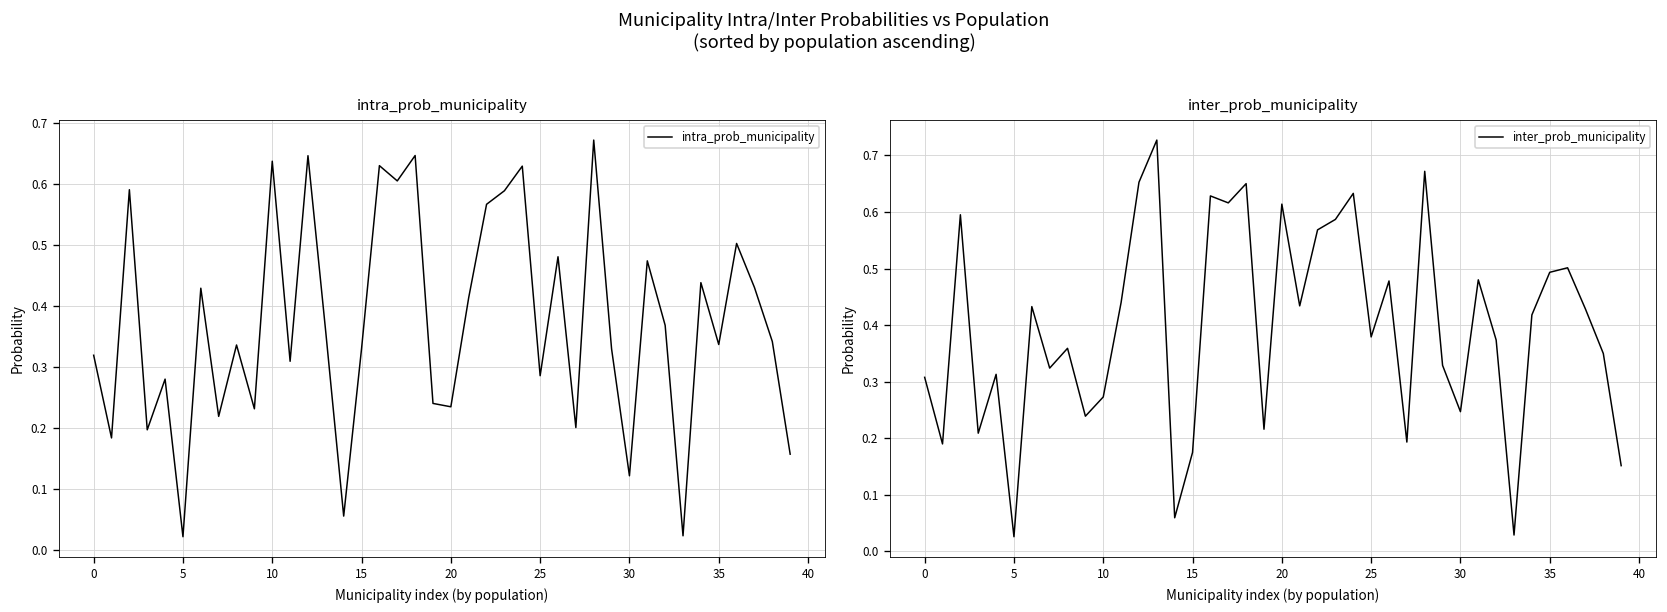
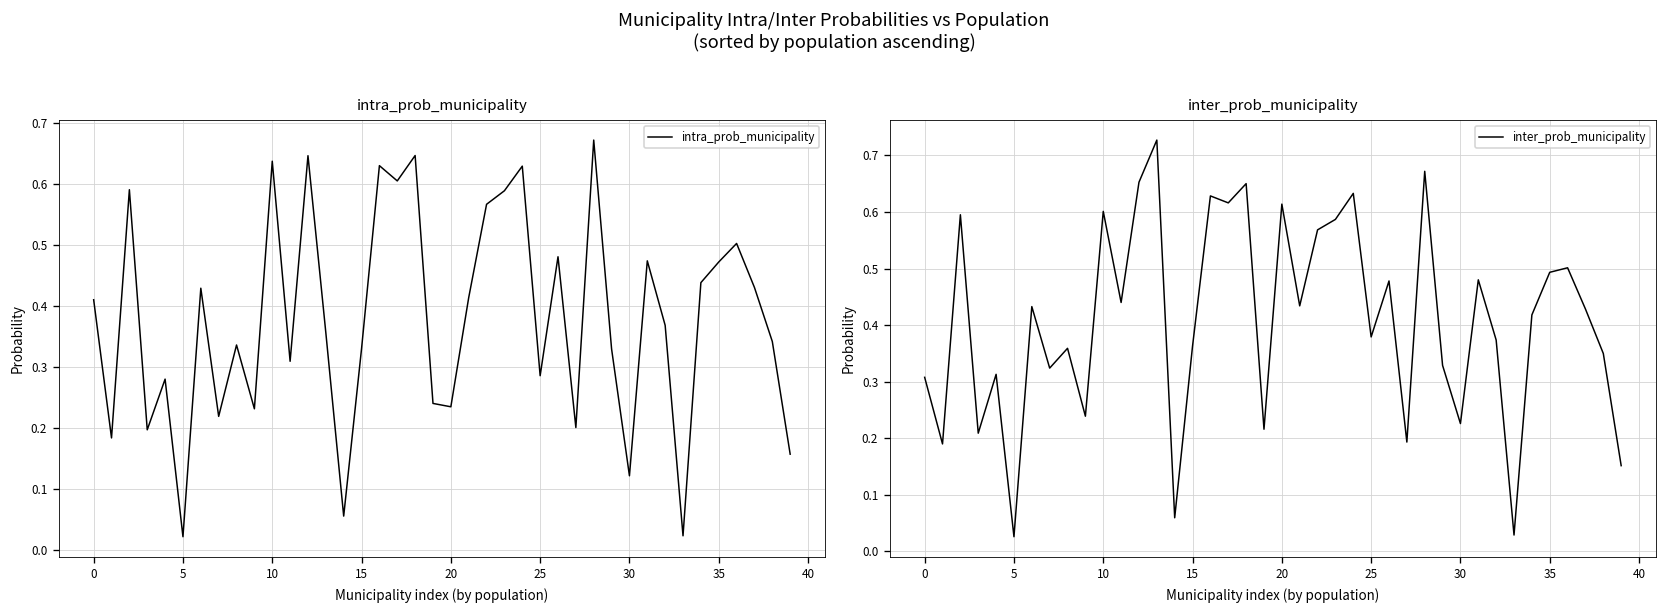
  {
    "intra_prob_municipality": {
-     "0": 0.32,
+     "0": 0.41,
      "5": 0.02,
      "10": 0.64,
      "15": 0.33,
      "20": 0.24,
      "25": 0.29,
      "30": 0.12,
-     "35": 0.34
+     "35": 0.47
    },
    "inter_prob_municipality": {
      "0": 0.31,
      "5": 0.03,
-     "10": 0.27,
-     "15": 0.18,
+     "10": 0.60,
+     "15": 0.36,
      "20": 0.61,
      "25": 0.38,
-     "30": 0.25,
+     "30": 0.23,
      "35": 0.49
    }
  }
